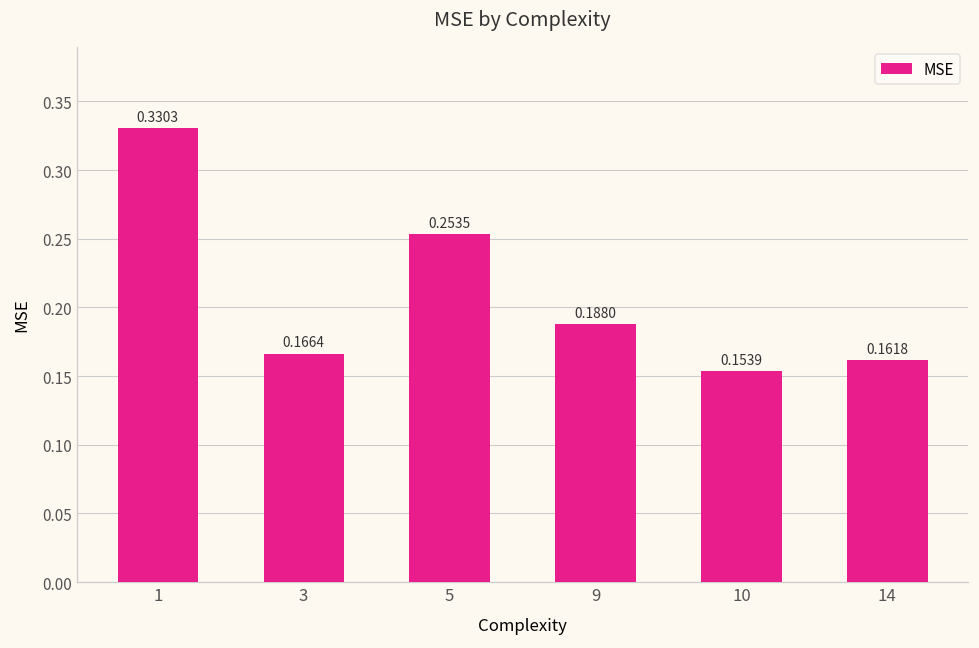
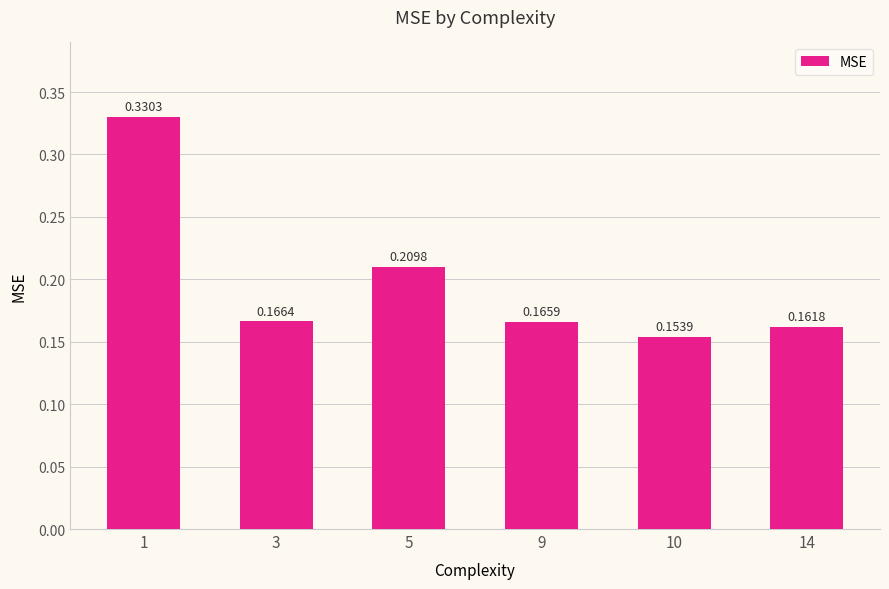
  {
    "1": 0.3303,
    "3": 0.1664,
-   "5": 0.2535,
-   "9": 0.1880,
+   "5": 0.2098,
+   "9": 0.1659,
    "10": 0.1539,
    "14": 0.1618
  }
